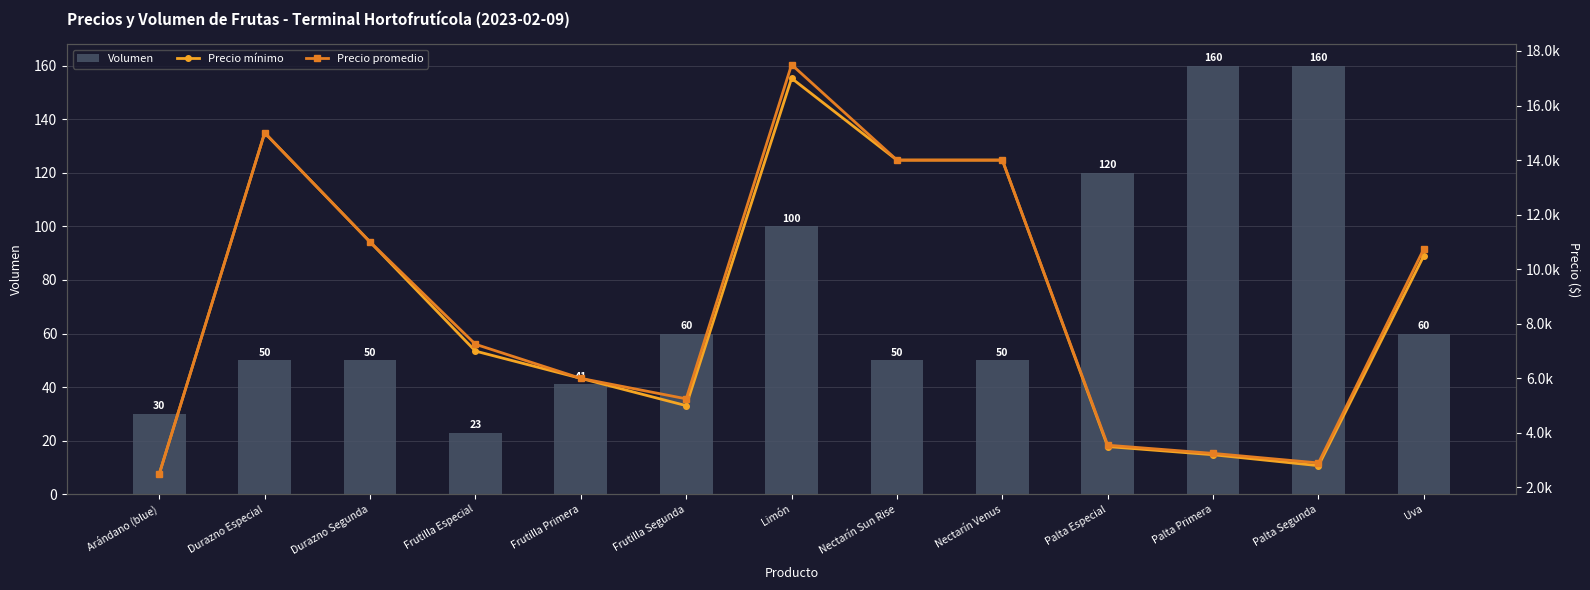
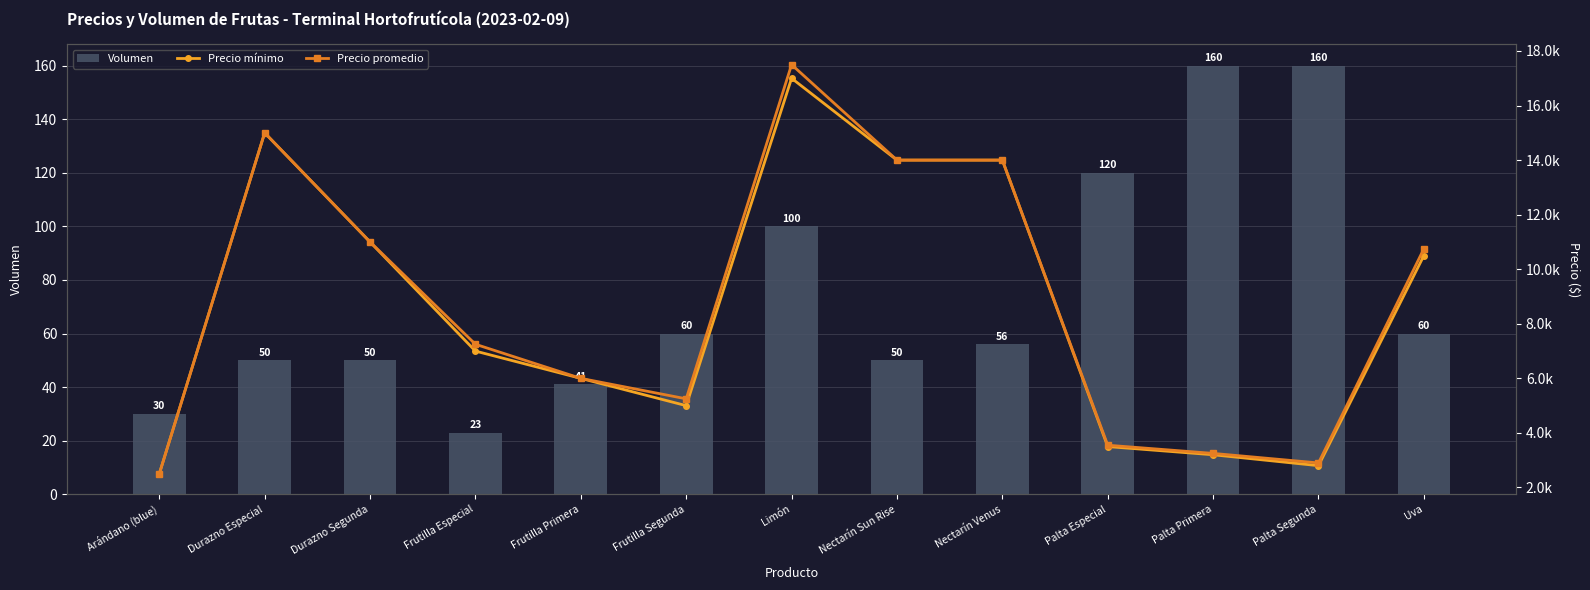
  {
    "Volumen": {
      "Arándano (blue)": 30,
      "Durazno Especial": 50,
      "Durazno Segunda": 50,
      "Frutilla Especial": 23,
      "Frutilla Segunda": 60,
      "Limón": 100,
      "Nectarín Sun Rise": 50,
-     "Nectarín Venus": 50,
+     "Nectarín Venus": 56,
      "Palta Especial": 120,
      "Palta Primera": 160,
      "Palta Segunda": 160,
      "Uva": 60
    }
  }
